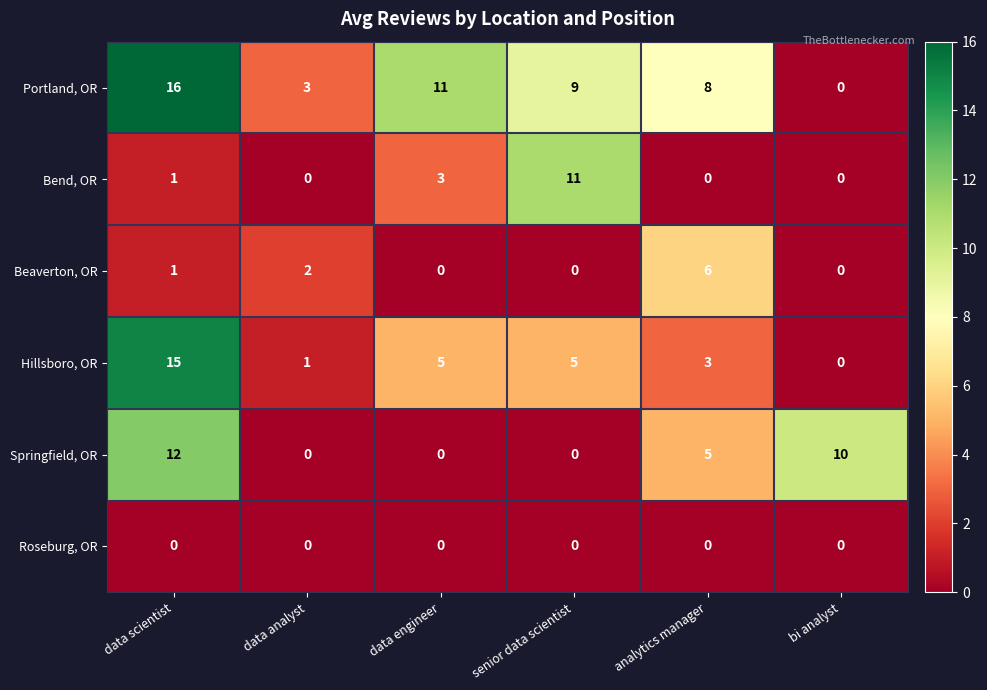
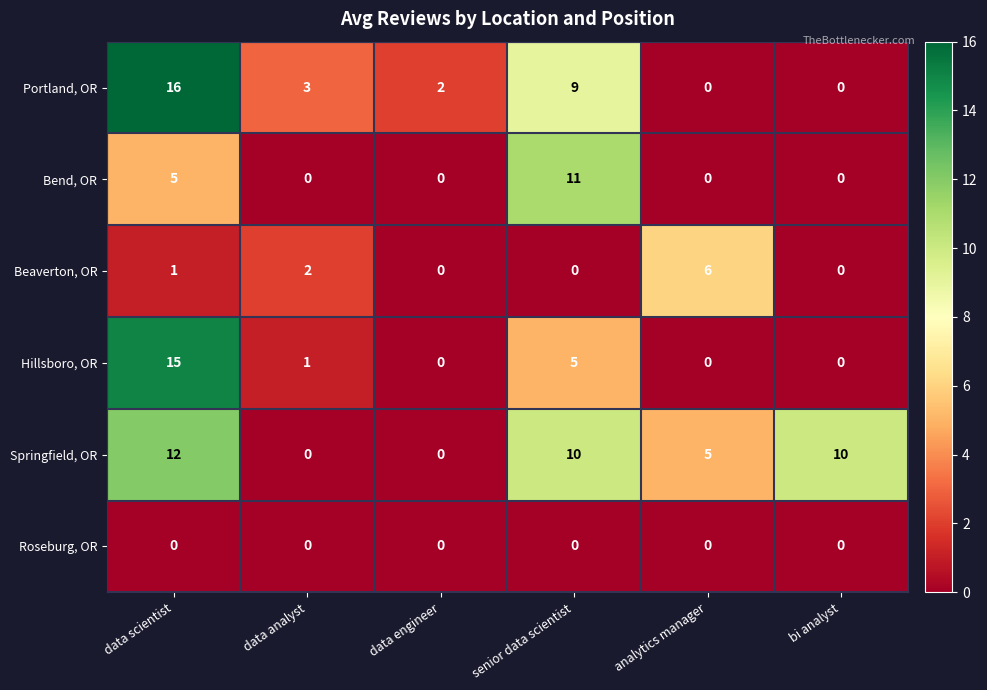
  {
    "Portland, OR": {
      "data scientist": 16,
      "data analyst": 3,
-     "data engineer": 11,
+     "data engineer": 2,
      "senior data scientist": 9,
-     "analytics manager": 8,
+     "analytics manager": 0,
      "bi analyst": 0
    },
    "Bend, OR": {
-     "data scientist": 1,
+     "data scientist": 5,
      "data analyst": 0,
-     "data engineer": 3,
+     "data engineer": 0,
      "senior data scientist": 11,
      "analytics manager": 0,
      "bi analyst": 0
    },
    "Beaverton, OR": {
      "data scientist": 1,
      "data analyst": 2,
      "data engineer": 0,
      "senior data scientist": 0,
      "analytics manager": 6,
      "bi analyst": 0
    },
    "Hillsboro, OR": {
      "data scientist": 15,
      "data analyst": 1,
-     "data engineer": 5,
+     "data engineer": 0,
      "senior data scientist": 5,
-     "analytics manager": 3,
+     "analytics manager": 0,
      "bi analyst": 0
    },
    "Springfield, OR": {
      "data scientist": 12,
      "data analyst": 0,
      "data engineer": 0,
-     "senior data scientist": 0,
+     "senior data scientist": 10,
      "analytics manager": 5,
      "bi analyst": 10
    },
    "Roseburg, OR": {
      "data scientist": 0,
      "data analyst": 0,
      "data engineer": 0,
      "senior data scientist": 0,
      "analytics manager": 0,
      "bi analyst": 0
    }
  }
